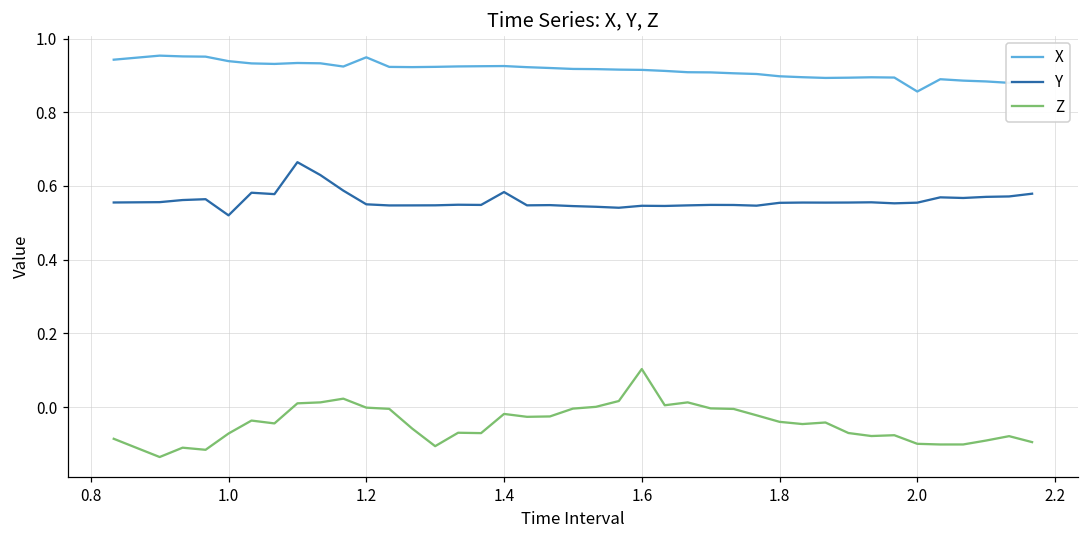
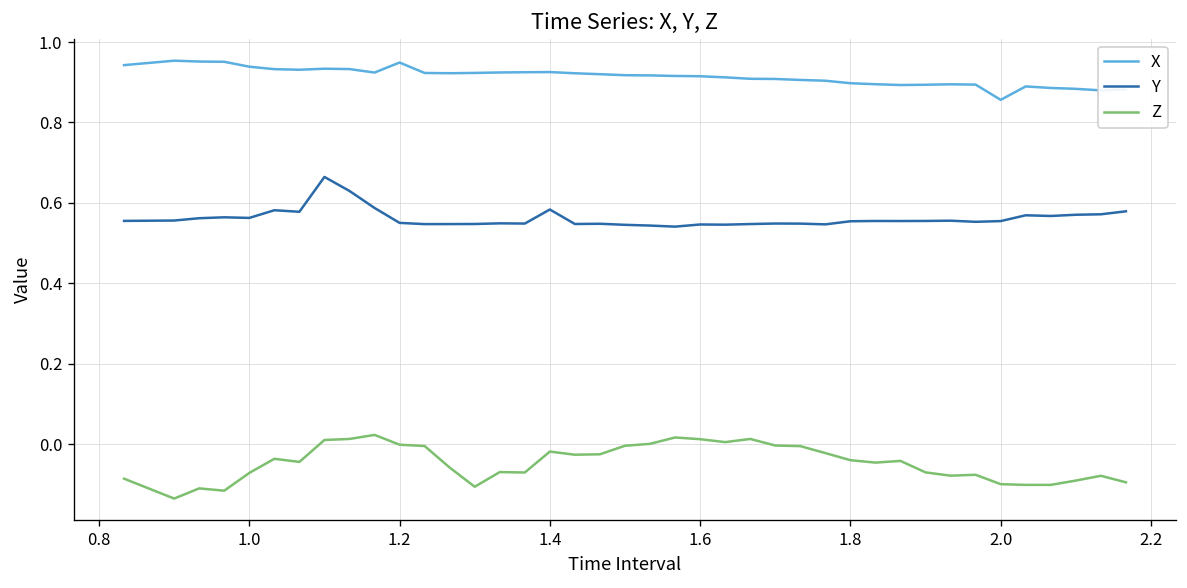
  {
    "X": {
      "1.0": 0.94,
      "1.2": 0.95,
      "1.4": 0.93,
      "1.6": 0.91,
      "1.8": 0.90,
      "2.0": 0.86
    },
    "Y": {
-     "1.0": 0.52,
+     "1.0": 0.56,
      "1.2": 0.55,
      "1.4": 0.58,
      "1.6": 0.55,
      "1.8": 0.55,
      "2.0": 0.55
    },
    "Z": {
      "1.0": -0.07,
      "1.2": 0.00,
      "1.4": -0.02,
-     "1.6": 0.10,
+     "1.6": 0.01,
      "1.8": -0.04,
      "2.0": -0.10
    }
  }
